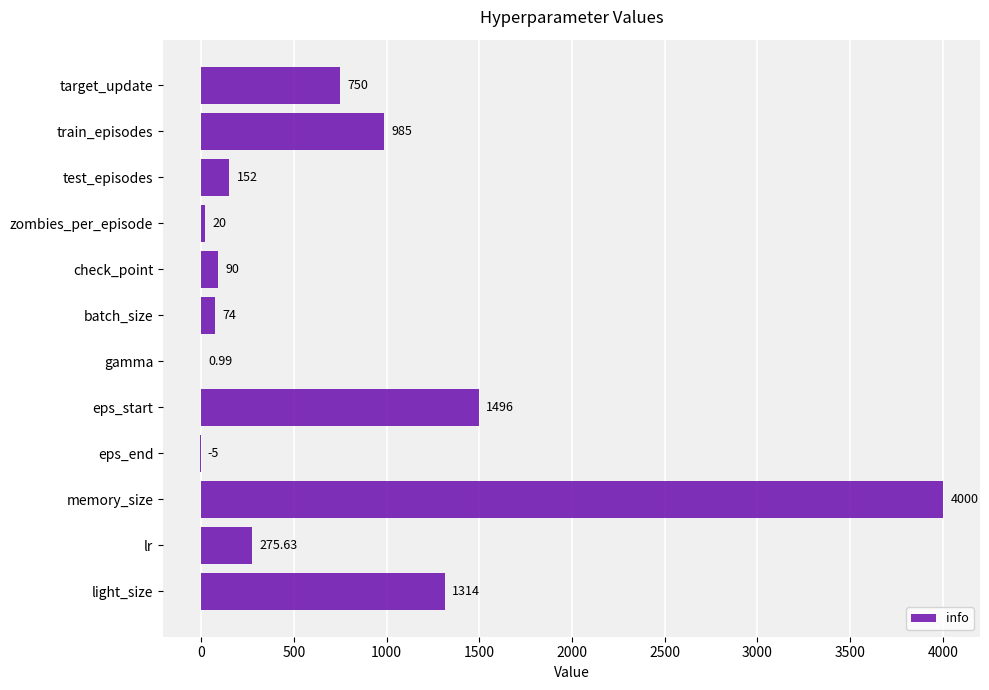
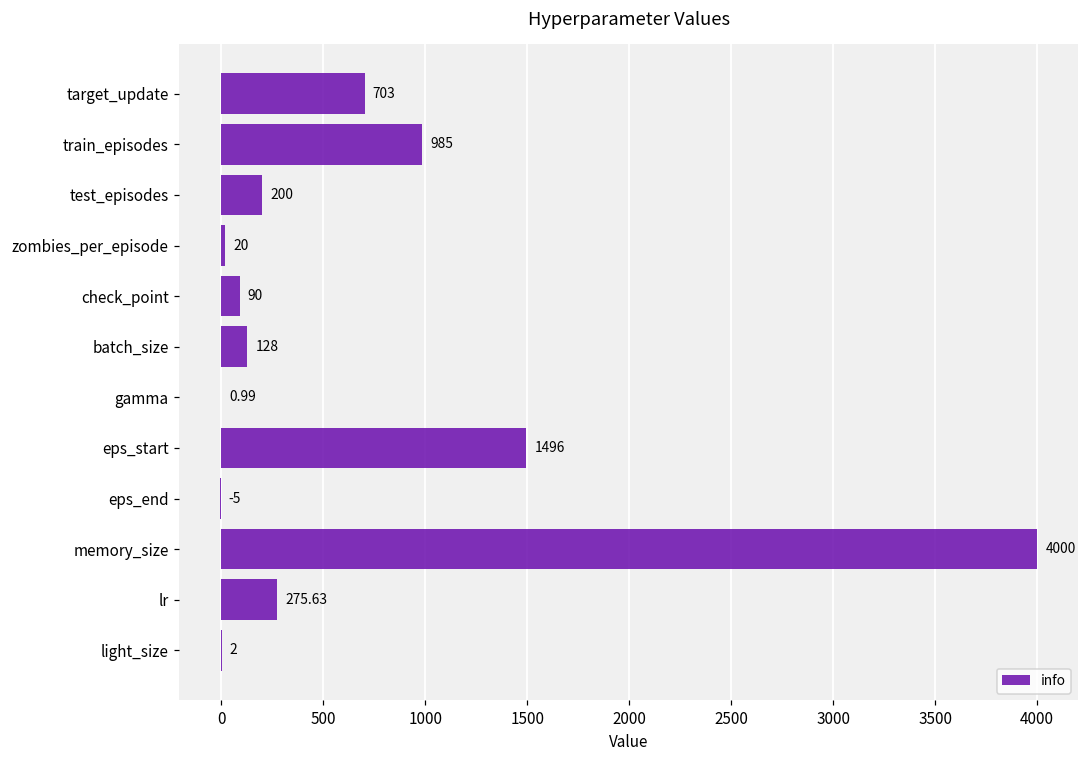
  {
-   "target_update": 750,
+   "target_update": 703,
    "train_episodes": 985,
-   "test_episodes": 152,
+   "test_episodes": 200,
    "zombies_per_episode": 20,
    "check_point": 90,
-   "batch_size": 74,
+   "batch_size": 128,
    "gamma": 0.99,
    "eps_start": 1496,
    "eps_end": -5,
    "memory_size": 4000,
    "lr": 275.63,
-   "light_size": 1314
+   "light_size": 2
  }
